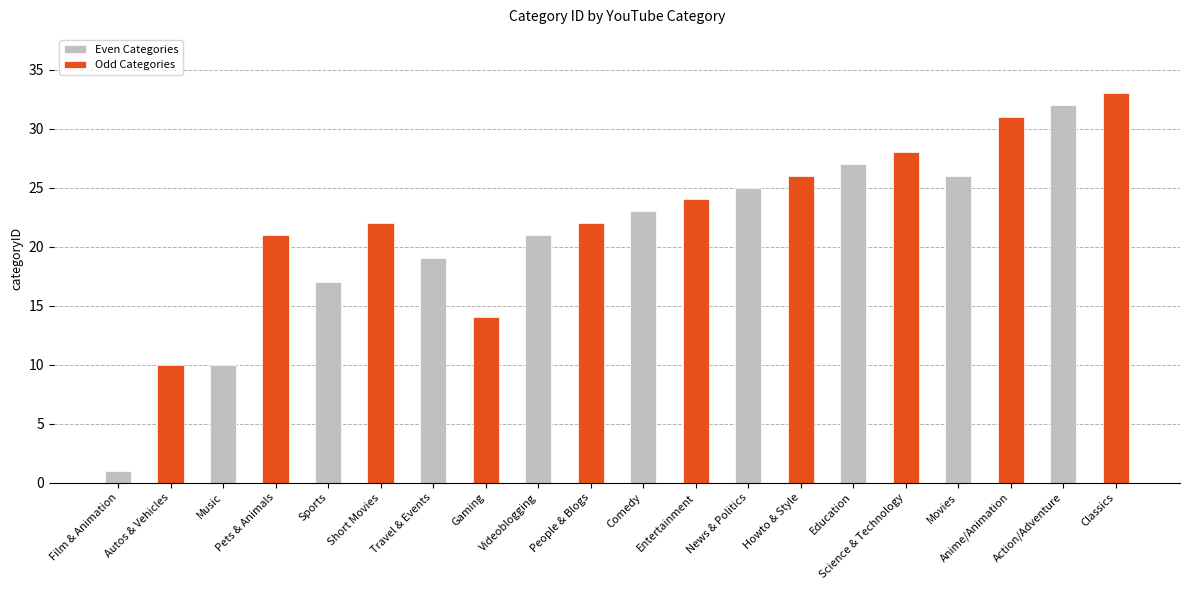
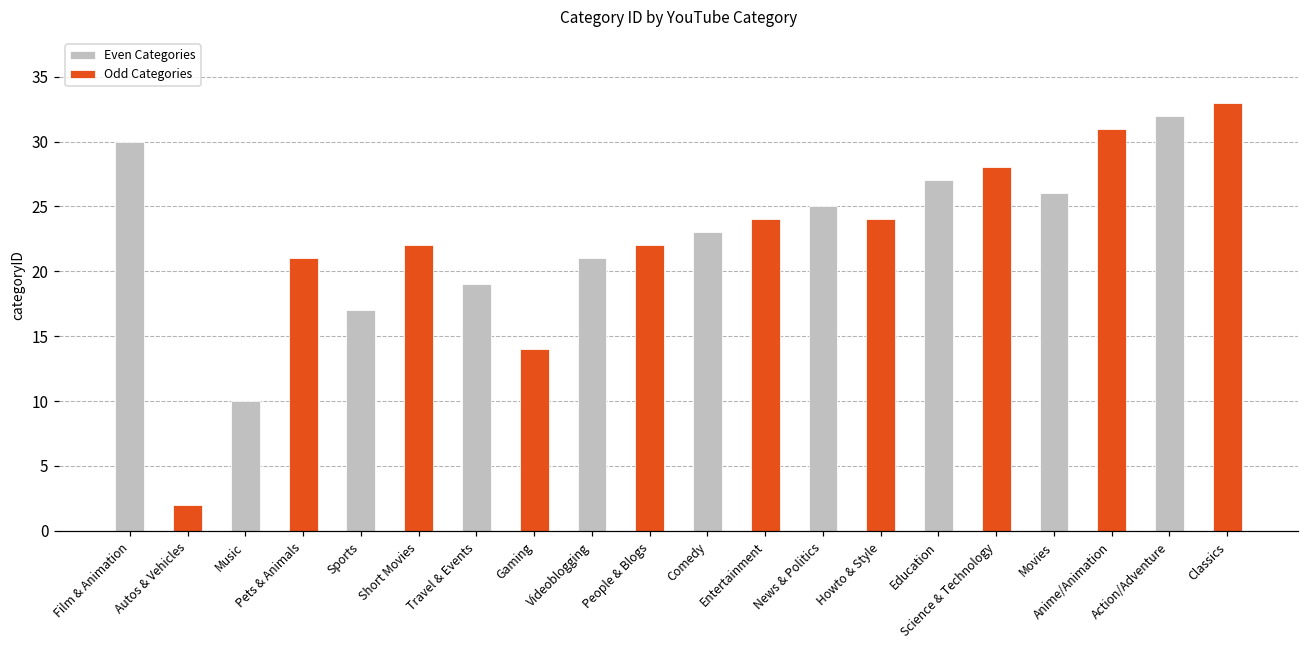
  {
    "Even Categories": {
-     "Film & Animation": 1,
+     "Film & Animation": 30,
      "Music": 10,
      "Sports": 17,
      "Travel & Events": 19,
      "Videoblogging": 21,
      "Comedy": 23,
      "News & Politics": 25,
      "Education": 27,
      "Movies": 26,
      "Action/Adventure": 32
    },
    "Odd Categories": {
-     "Autos & Vehicles": 10,
+     "Autos & Vehicles": 2,
      "Pets & Animals": 21,
      "Short Movies": 22,
      "Gaming": 14,
      "People & Blogs": 22,
      "Entertainment": 24,
-     "Howto & Style": 26,
+     "Howto & Style": 24,
      "Science & Technology": 28,
      "Anime/Animation": 31,
      "Classics": 33
    }
  }
